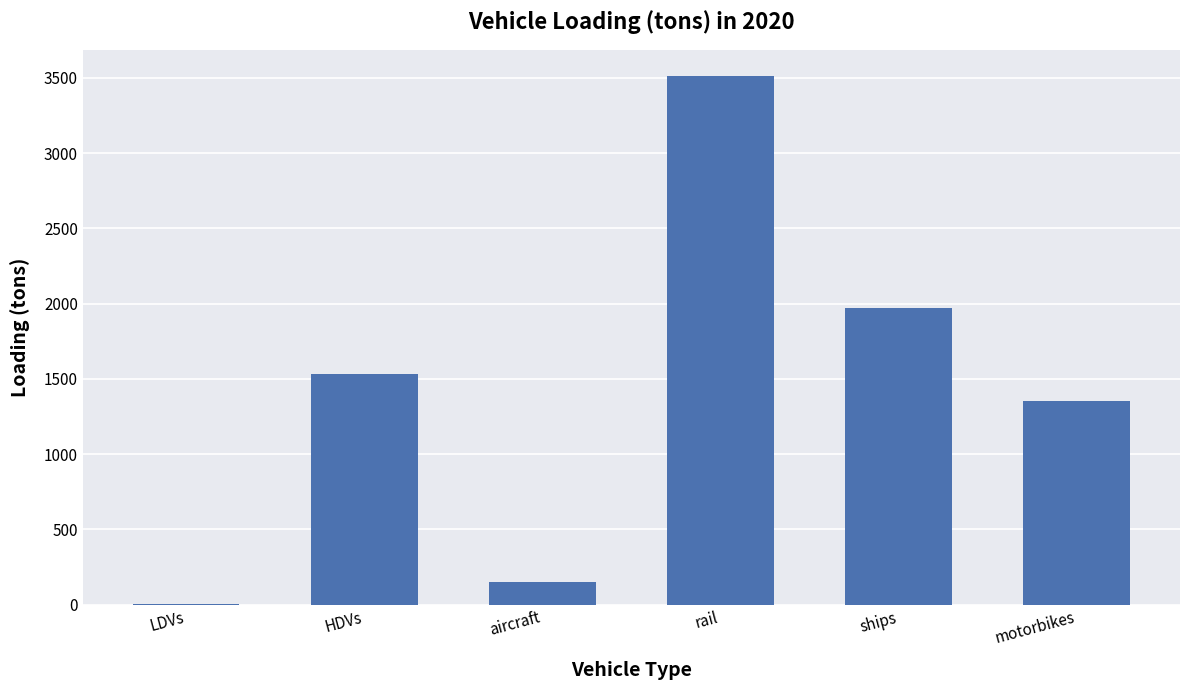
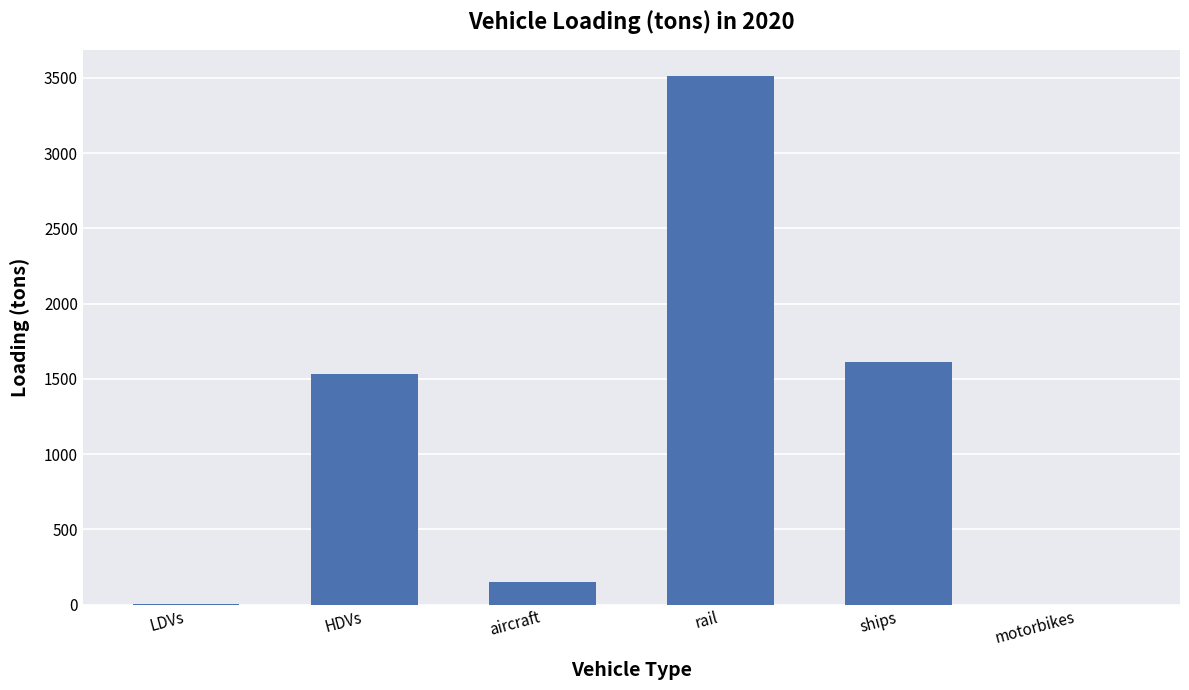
  {
    "HDVs": 1530,
    "aircraft": 150,
    "rail": 3510,
-   "ships": 1970,
-   "motorbikes": 1350
+   "ships": 1610,
+   "motorbikes": 0
  }
